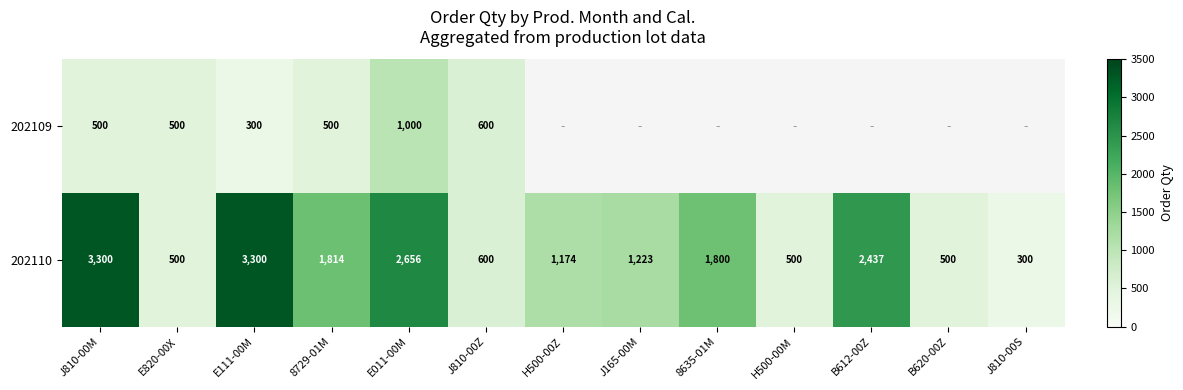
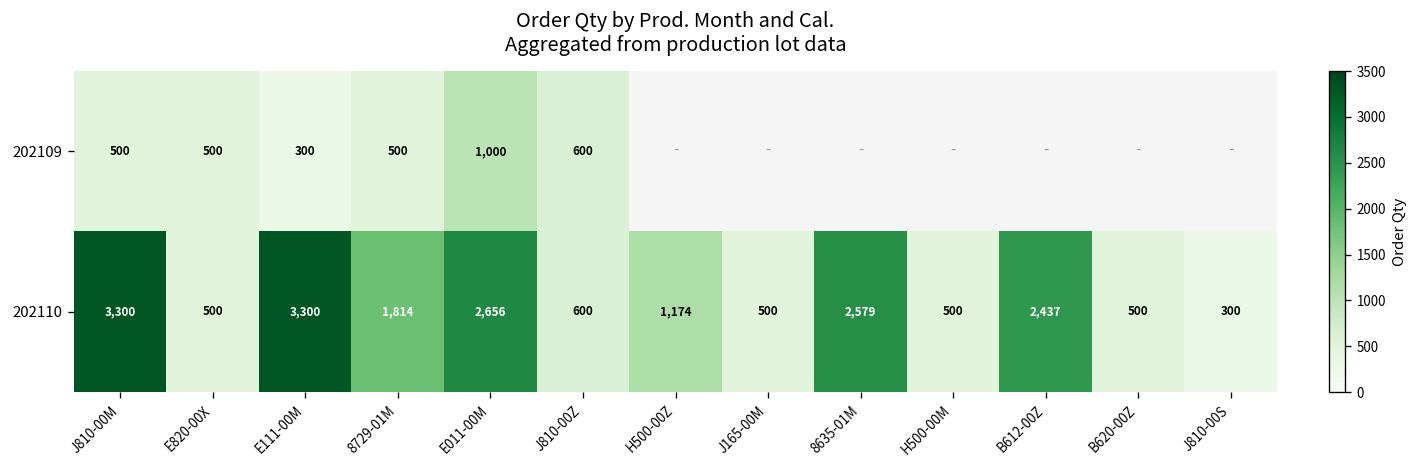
  {
    "202109": {
      "J810-00M": "500",
      "E820-00X": "500",
      "E111-00M": "300",
      "8729-01M": "500",
      "E011-00M": "1,000",
      "J810-00Z": "600"
    },
    "202110": {
      "J810-00M": "3,300",
      "E820-00X": "500",
      "E111-00M": "3,300",
      "8729-01M": "1,814",
      "E011-00M": "2,656",
      "J810-00Z": "600",
      "H500-00Z": "1,174",
-     "J165-00M": "1,223",
-     "8635-01M": "1,800",
+     "J165-00M": "500",
+     "8635-01M": "2,579",
      "H500-00M": "500",
      "B612-00Z": "2,437",
      "B620-00Z": "500",
      "J810-00S": "300"
    }
  }
